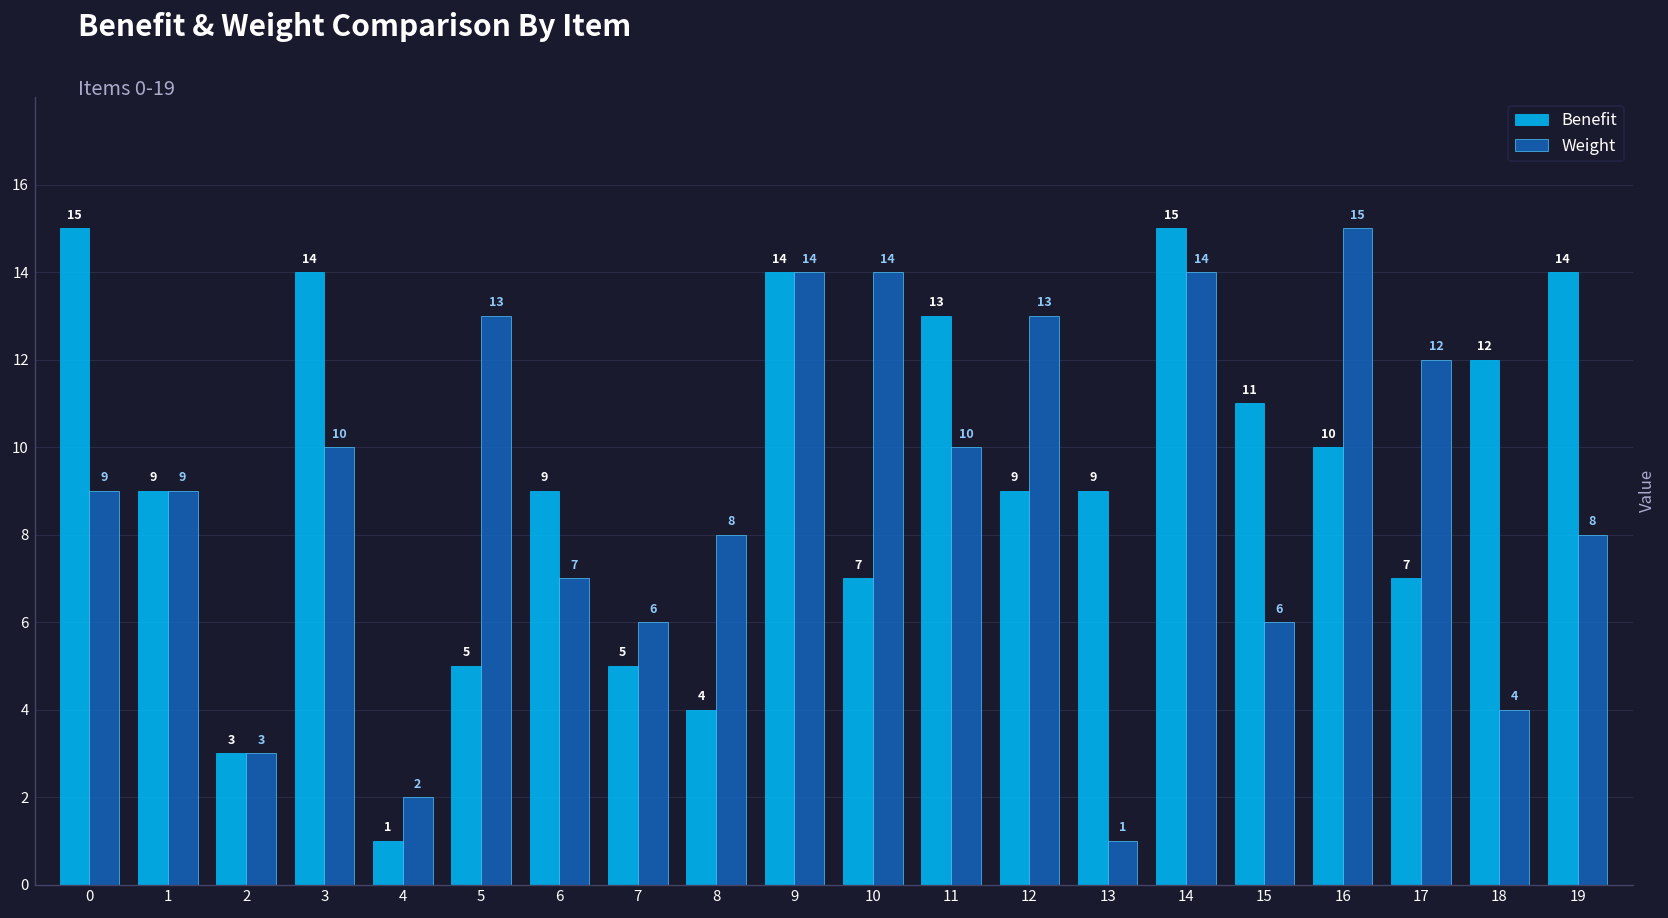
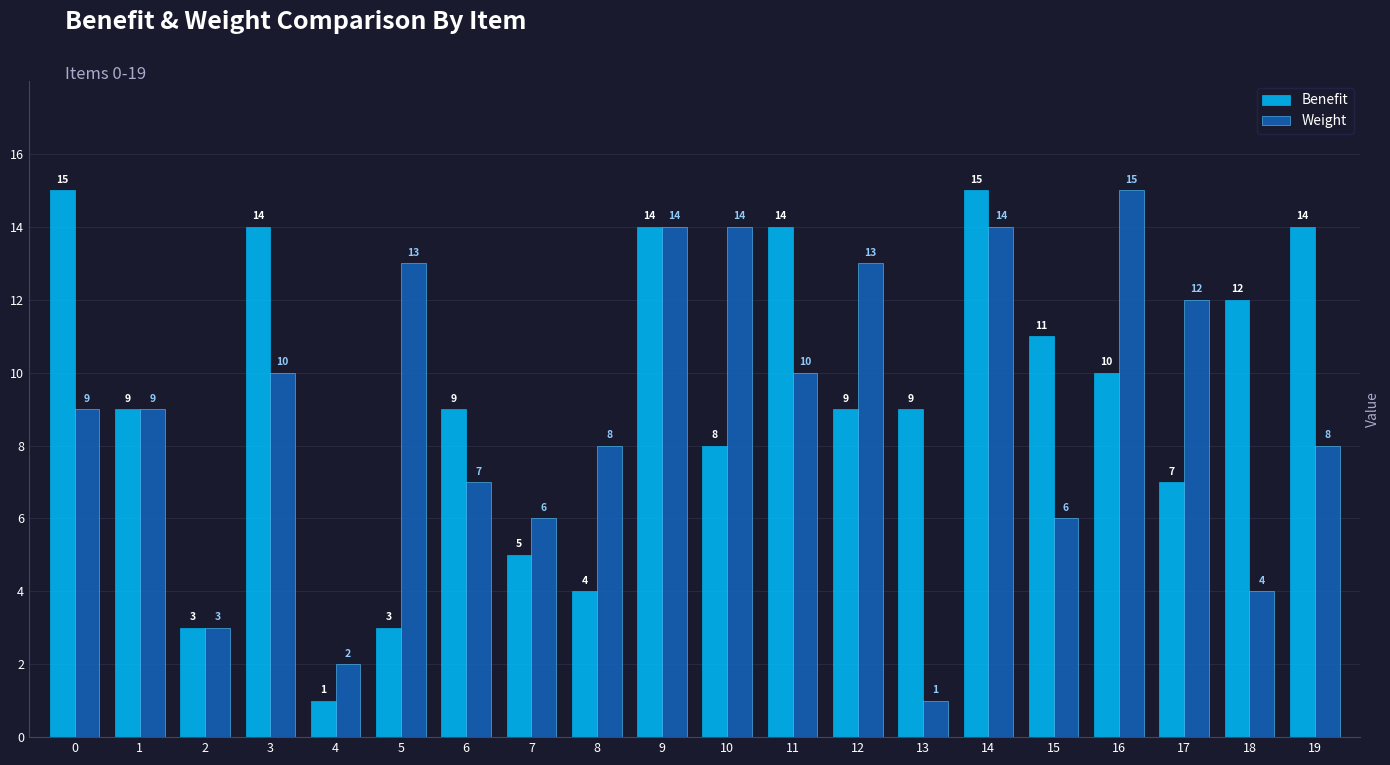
  {
    "Benefit": {
      "0": 15,
      "1": 9,
      "2": 3,
      "3": 14,
      "4": 1,
-     "5": 5,
+     "5": 3,
      "6": 9,
      "7": 5,
      "8": 4,
      "9": 14,
-     "10": 7,
-     "11": 13,
+     "10": 8,
+     "11": 14,
      "12": 9,
      "13": 9,
      "14": 15,
      "15": 11,
      "16": 10,
      "17": 7,
      "18": 12,
      "19": 14
    },
    "Weight": {
      "0": 9,
      "1": 9,
      "2": 3,
      "3": 10,
      "4": 2,
      "5": 13,
      "6": 7,
      "7": 6,
      "8": 8,
      "9": 14,
      "10": 14,
      "11": 10,
      "12": 13,
      "13": 1,
      "14": 14,
      "15": 6,
      "16": 15,
      "17": 12,
      "18": 4,
      "19": 8
    }
  }
